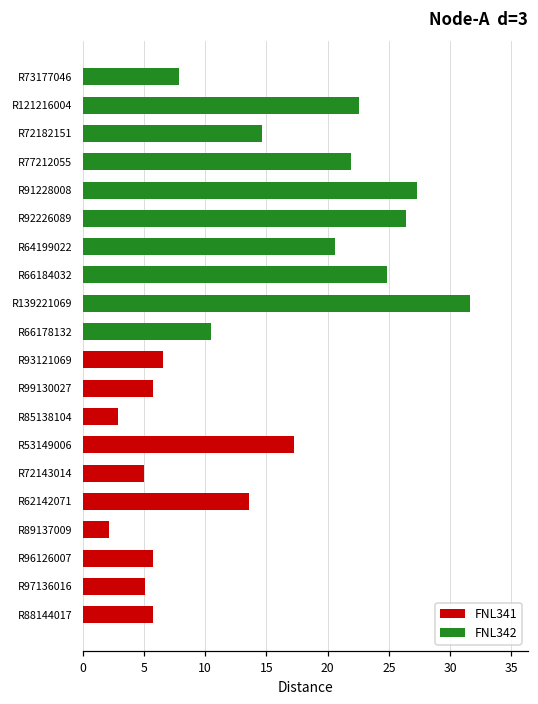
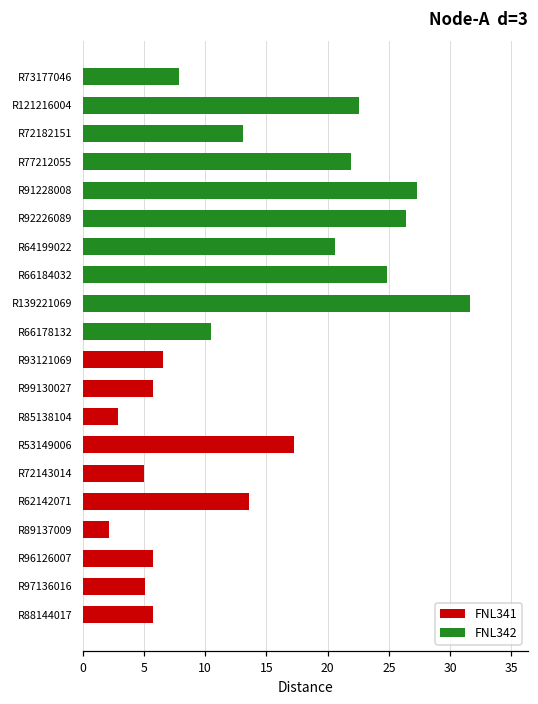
  {
    "FNL341": {
      "R93121069": 6.6,
      "R99130027": 5.7,
      "R85138104": 2.9,
      "R53149006": 17.3,
      "R72143014": 5.0,
      "R62142071": 13.6,
      "R89137009": 2.2,
      "R96126007": 5.8,
      "R97136016": 5.1,
      "R88144017": 5.7
    },
    "FNL342": {
      "R73177046": 7.9,
      "R121216004": 22.5,
-     "R72182151": 14.7,
+     "R72182151": 13.1,
      "R77212055": 21.9,
      "R91228008": 27.3,
      "R92226089": 26.4,
      "R64199022": 20.6,
      "R66184032": 24.8,
      "R139221069": 31.6,
      "R66178132": 10.5
    }
  }
